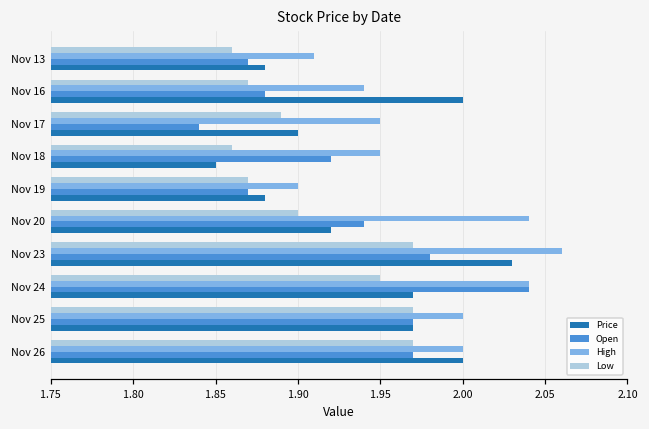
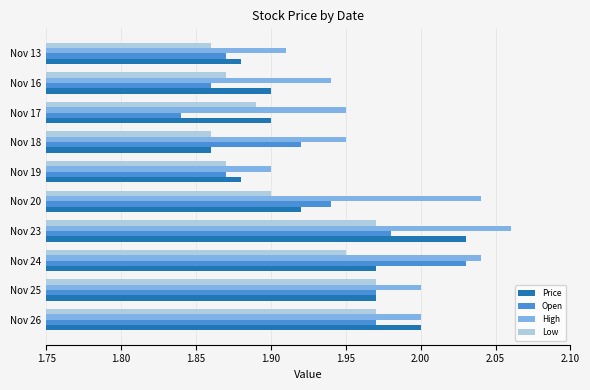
  {
    "Price": {
      "Nov 13": 1.88,
-     "Nov 16": 2.0,
+     "Nov 16": 1.9,
      "Nov 17": 1.90,
-     "Nov 18": 1.85,
+     "Nov 18": 1.86,
      "Nov 19": 1.88,
      "Nov 20": 1.92,
      "Nov 23": 2.03,
      "Nov 24": 1.97,
      "Nov 25": 1.97,
      "Nov 26": 2.00
    },
    "Open": {
      "Nov 13": 1.87,
-     "Nov 16": 1.88,
+     "Nov 16": 1.86,
      "Nov 17": 1.84,
      "Nov 18": 1.92,
      "Nov 19": 1.87,
      "Nov 20": 1.94,
      "Nov 23": 1.98,
-     "Nov 24": 2.04,
+     "Nov 24": 2.03,
      "Nov 25": 1.97,
      "Nov 26": 1.97
    }
  }
